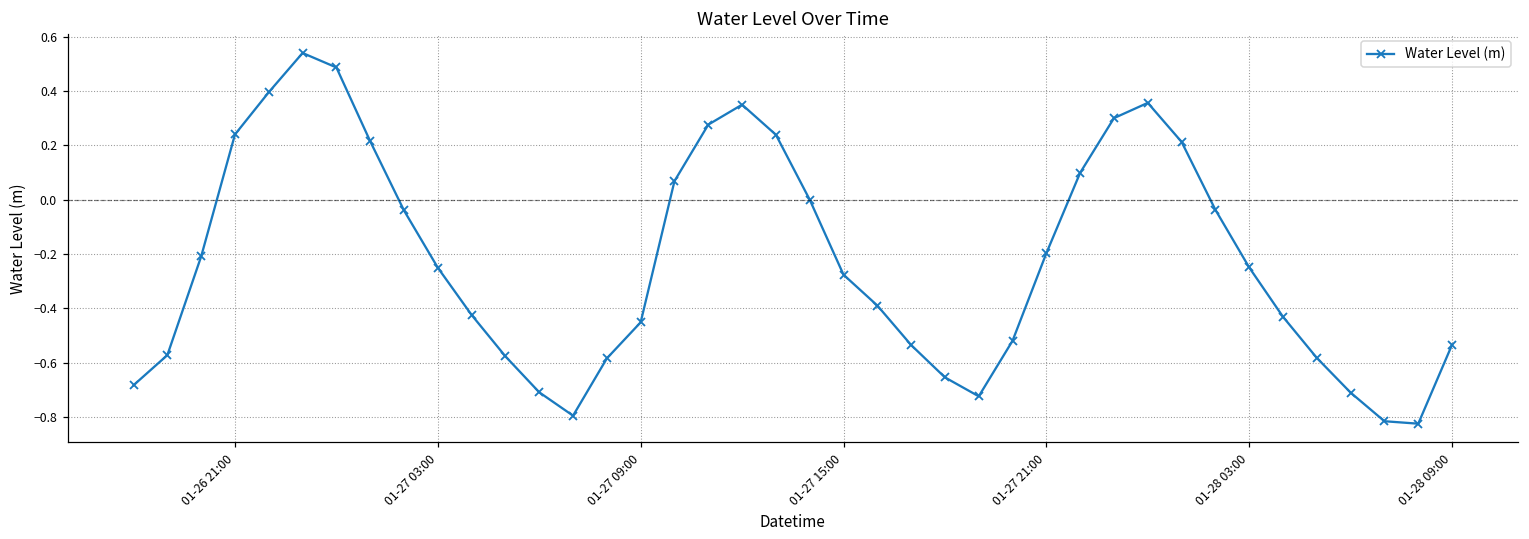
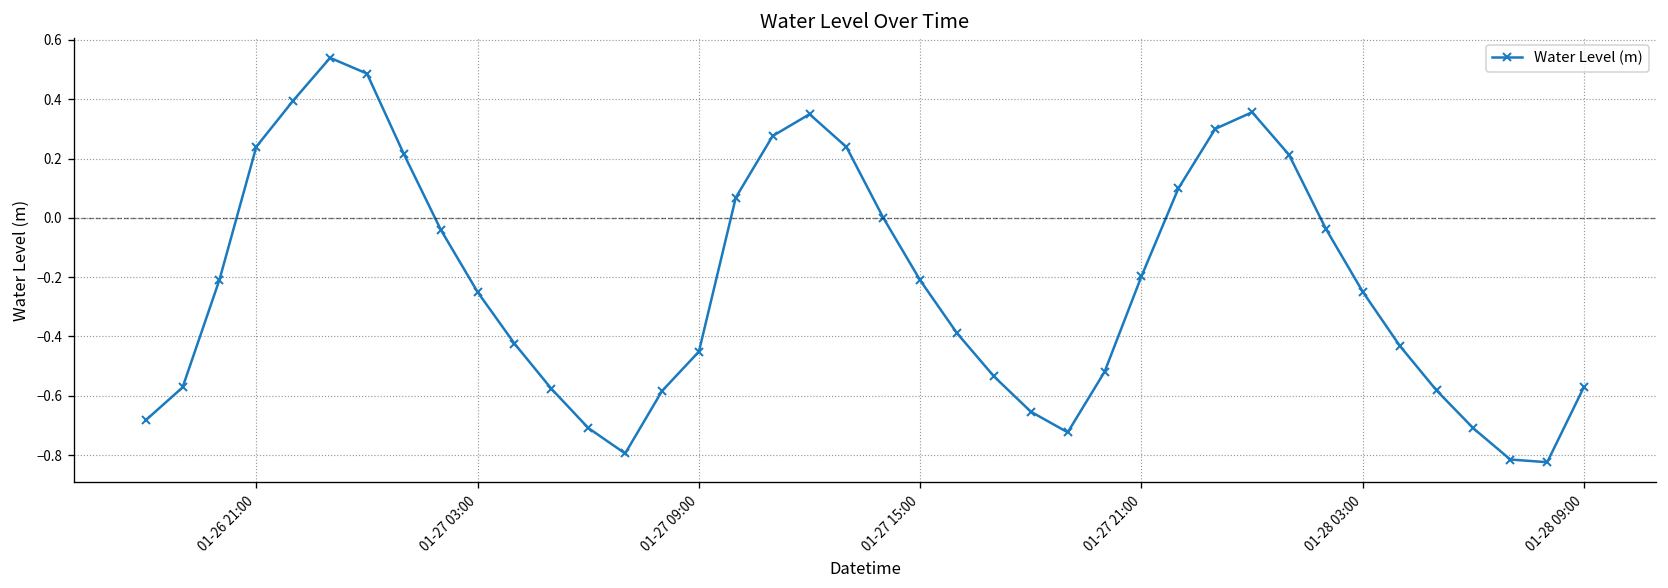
  {
    "01-26 21:00": 0.24,
    "01-27 03:00": -0.25,
    "01-27 09:00": -0.45,
-   "01-27 15:00": -0.28,
+   "01-27 15:00": -0.21,
    "01-27 21:00": -0.20,
    "01-28 03:00": -0.25,
-   "01-28 09:00": -0.53
+   "01-28 09:00": -0.57
  }
